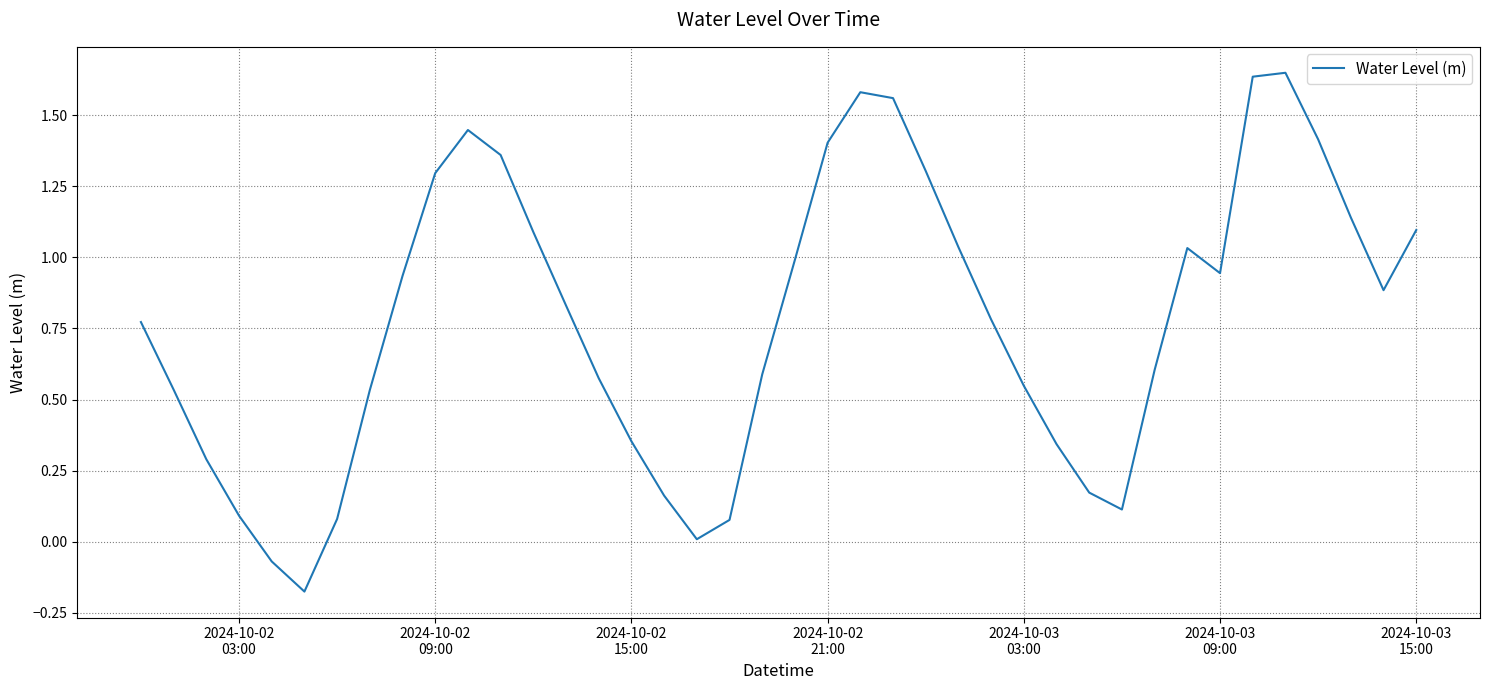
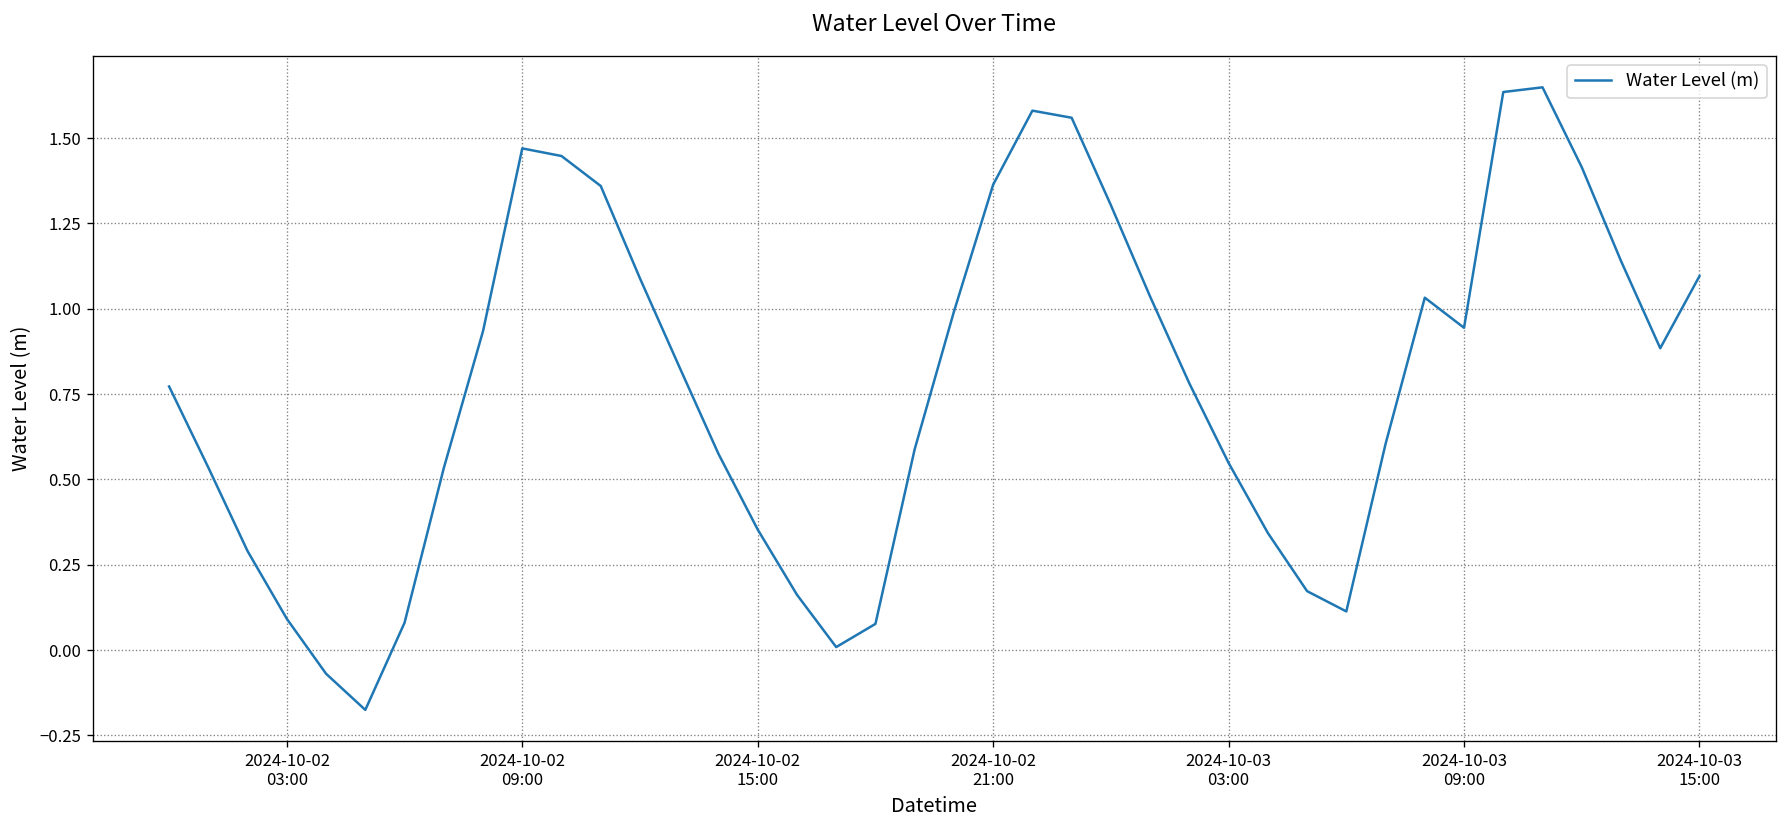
  {
    "2024-10-02 03:00": 0.09,
-   "2024-10-02 09:00": 1.30,
+   "2024-10-02 09:00": 1.47,
    "2024-10-02 15:00": 0.35,
-   "2024-10-02 21:00": 1.40,
+   "2024-10-02 21:00": 1.36,
    "2024-10-03 03:00": 0.55,
    "2024-10-03 09:00": 0.94,
    "2024-10-03 15:00": 1.10
  }
